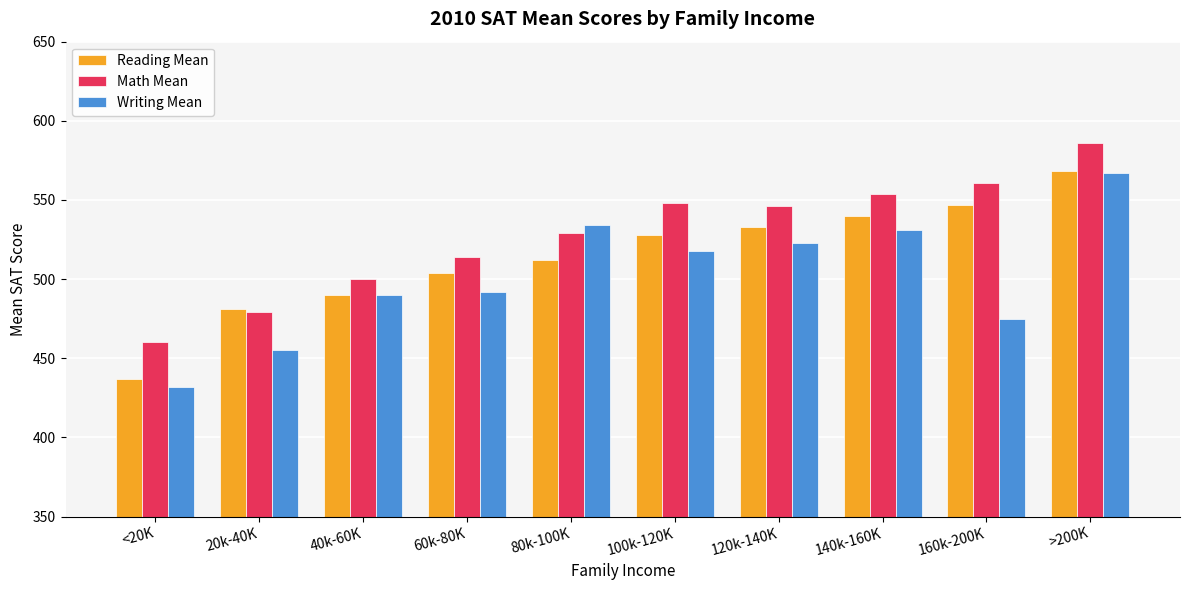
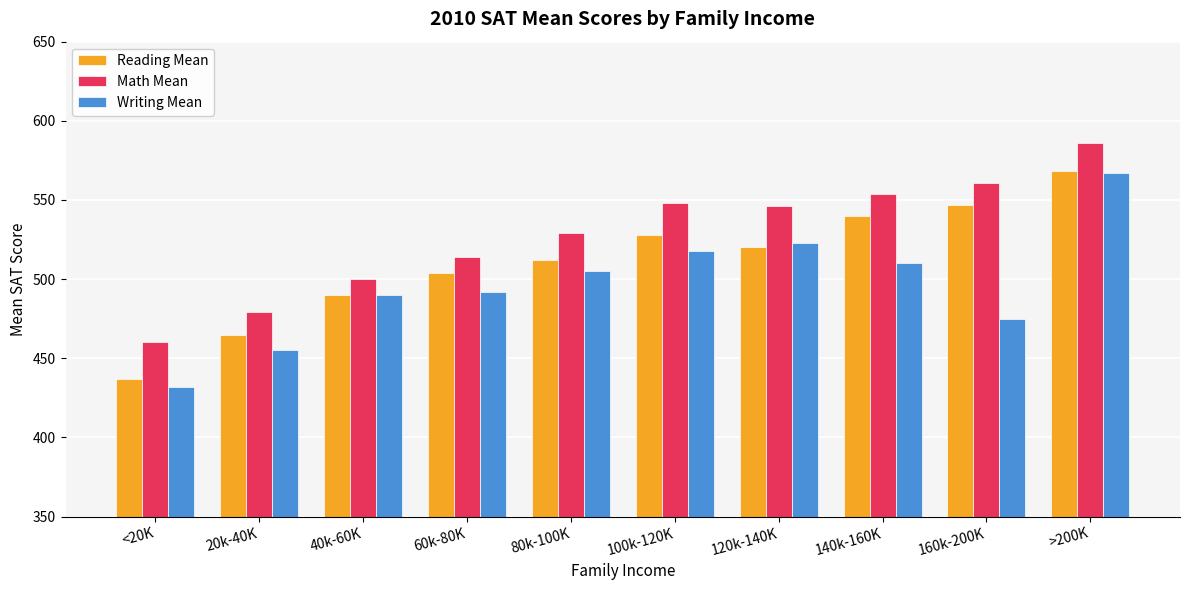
  {
    "Reading Mean": {
      "<20K": 437,
-     "20k-40K": 481,
+     "20k-40K": 465,
      "40k-60K": 490,
      "60k-80K": 504,
      "80k-100K": 512,
      "100k-120K": 528,
-     "120k-140K": 533,
+     "120k-140K": 520,
      "140k-160K": 540,
      "160k-200K": 547,
      ">200K": 568
    },
    "Math Mean": {
      "<20K": 460,
      "20k-40K": 479,
      "40k-60K": 500,
      "60k-80K": 514,
      "80k-100K": 529,
      "100k-120K": 548,
      "120k-140K": 546,
      "140k-160K": 554,
      "160k-200K": 561,
      ">200K": 586
    },
    "Writing Mean": {
      "<20K": 432,
      "20k-40K": 455,
      "40k-60K": 490,
      "60k-80K": 492,
-     "80k-100K": 534,
+     "80k-100K": 505,
      "100k-120K": 518,
      "120k-140K": 523,
-     "140k-160K": 531,
+     "140k-160K": 510,
      "160k-200K": 475,
      ">200K": 567
    }
  }
